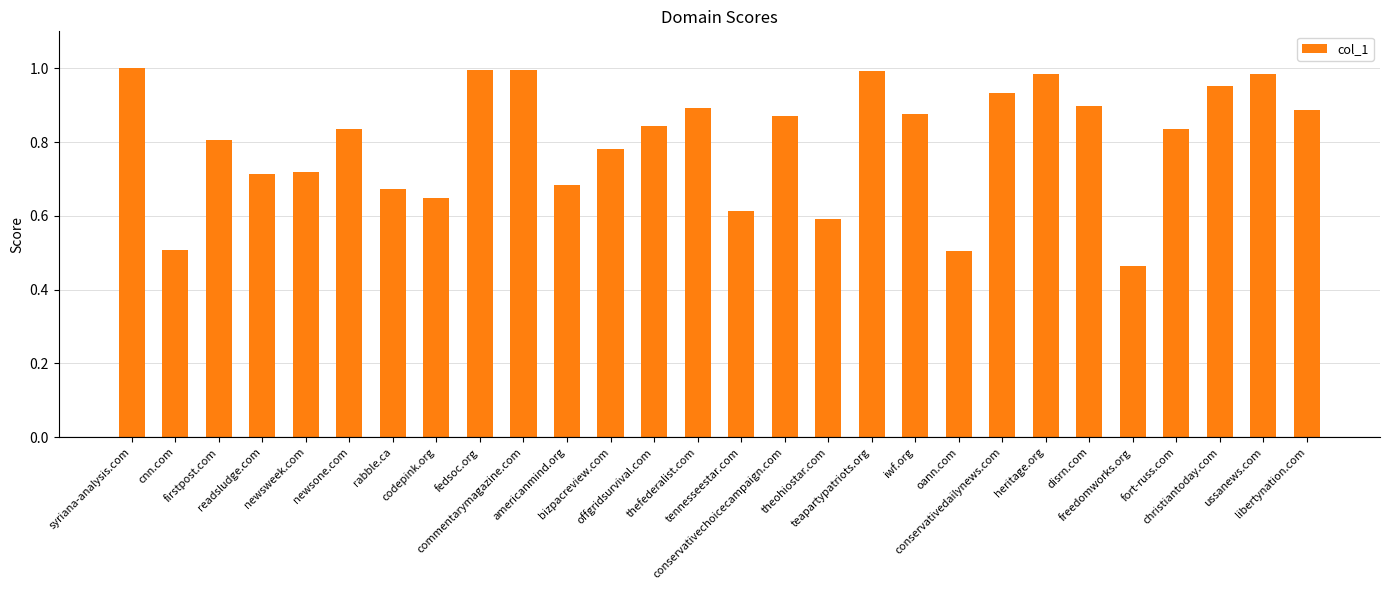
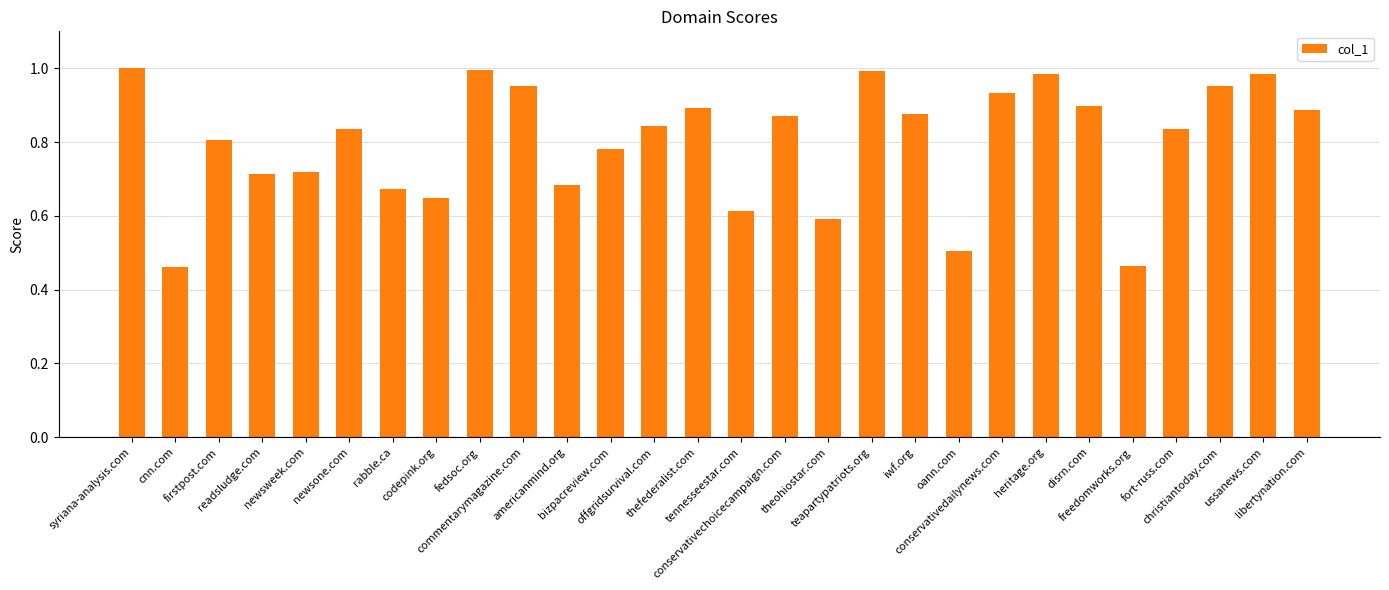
  {
    "syriana-analysis.com": 1.00,
-   "cnn.com": 0.51,
+   "cnn.com": 0.46,
    "firstpost.com": 0.81,
    "readsludge.com": 0.71,
    "newsweek.com": 0.72,
    "newsone.com": 0.84,
    "rabble.ca": 0.67,
    "codepink.org": 0.65,
    "fedsoc.org": 0.99,
-   "commentarymagazine.com": 0.99,
+   "commentarymagazine.com": 0.95,
    "americanmind.org": 0.68,
    "bizpacreview.com": 0.78,
    "offgridsurvival.com": 0.84,
    "thefederalist.com": 0.89,
    "tennesseestar.com": 0.61,
    "conservativechoicecampaign.com": 0.87,
    "theohiostar.com": 0.59,
    "teapartypatriots.org": 0.99,
    "iwf.org": 0.87,
    "oann.com": 0.51,
    "conservativedailynews.com": 0.93,
    "heritage.org": 0.98,
    "disrn.com": 0.90,
    "freedomworks.org": 0.46,
    "fort-russ.com": 0.84,
    "christiantoday.com": 0.95,
    "ussanews.com": 0.99,
    "libertynation.com": 0.89
  }
